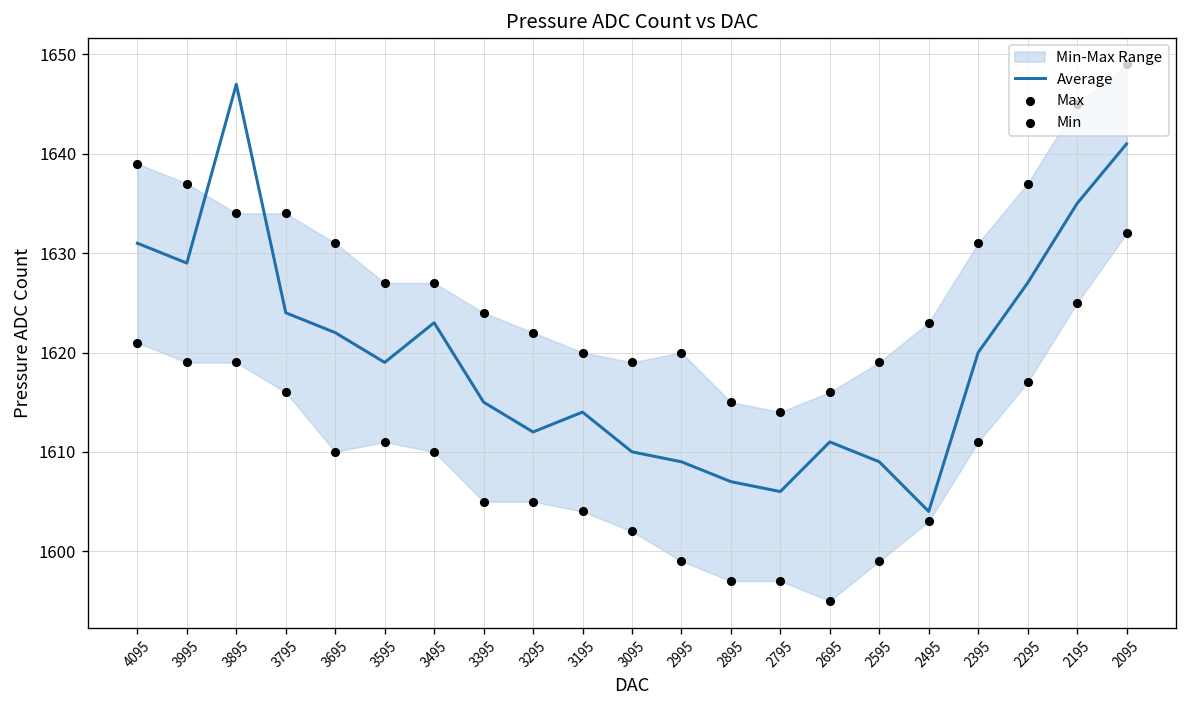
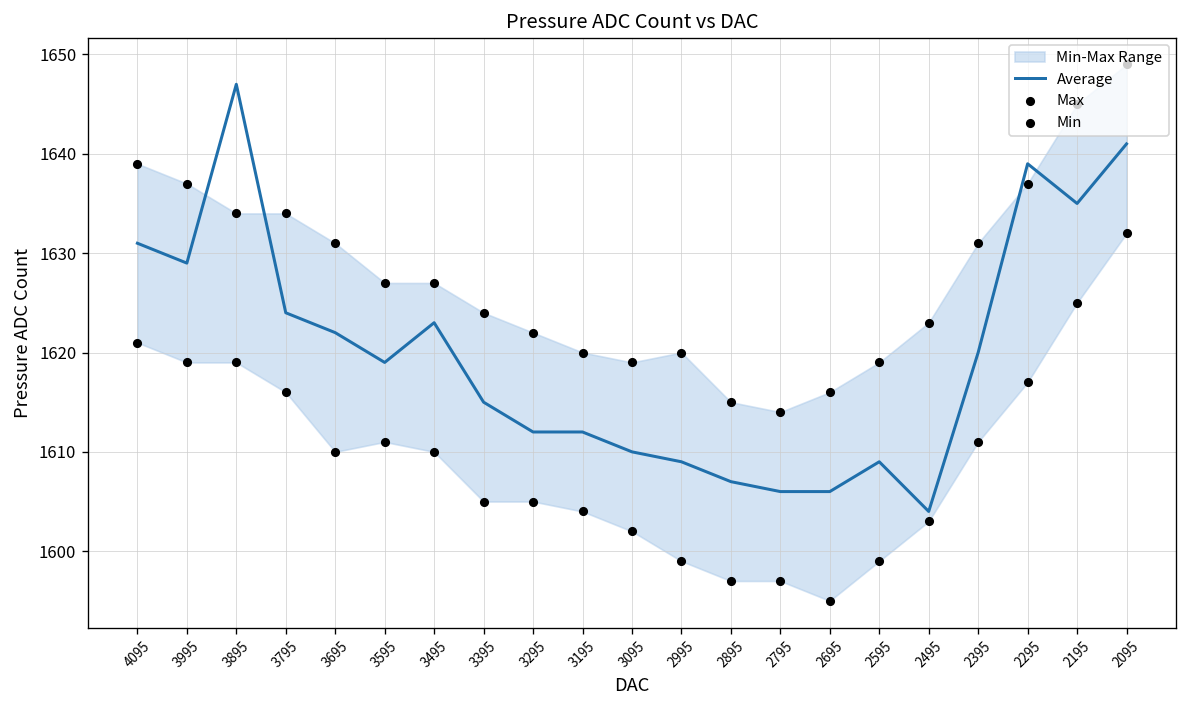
  {
    "Average": {
      "4095": 1631,
      "3995": 1629,
      "3895": 1647,
      "3795": 1624,
      "3695": 1622,
      "3595": 1619,
      "3495": 1623,
      "3395": 1615,
      "3295": 1612,
-     "3195": 1614,
+     "3195": 1612,
      "3095": 1610,
      "2995": 1609,
      "2895": 1607,
      "2795": 1606,
-     "2695": 1611,
+     "2695": 1606,
      "2595": 1609,
      "2495": 1604,
      "2395": 1620,
-     "2295": 1627,
+     "2295": 1639,
      "2195": 1635,
      "2095": 1641
    }
  }
